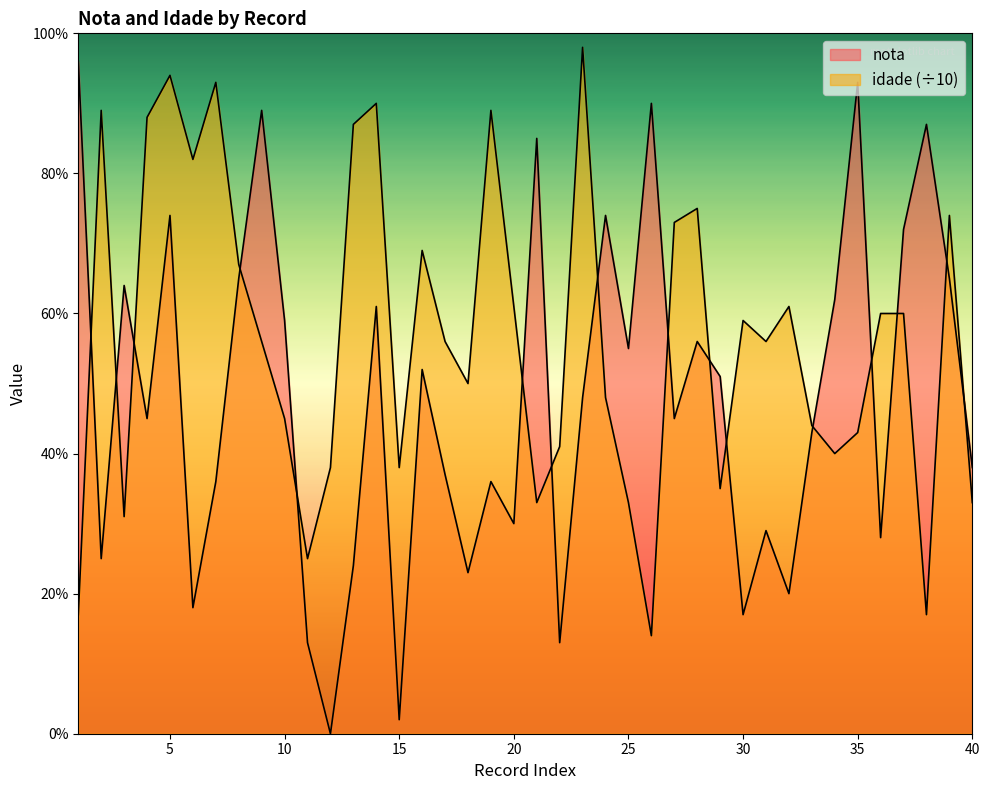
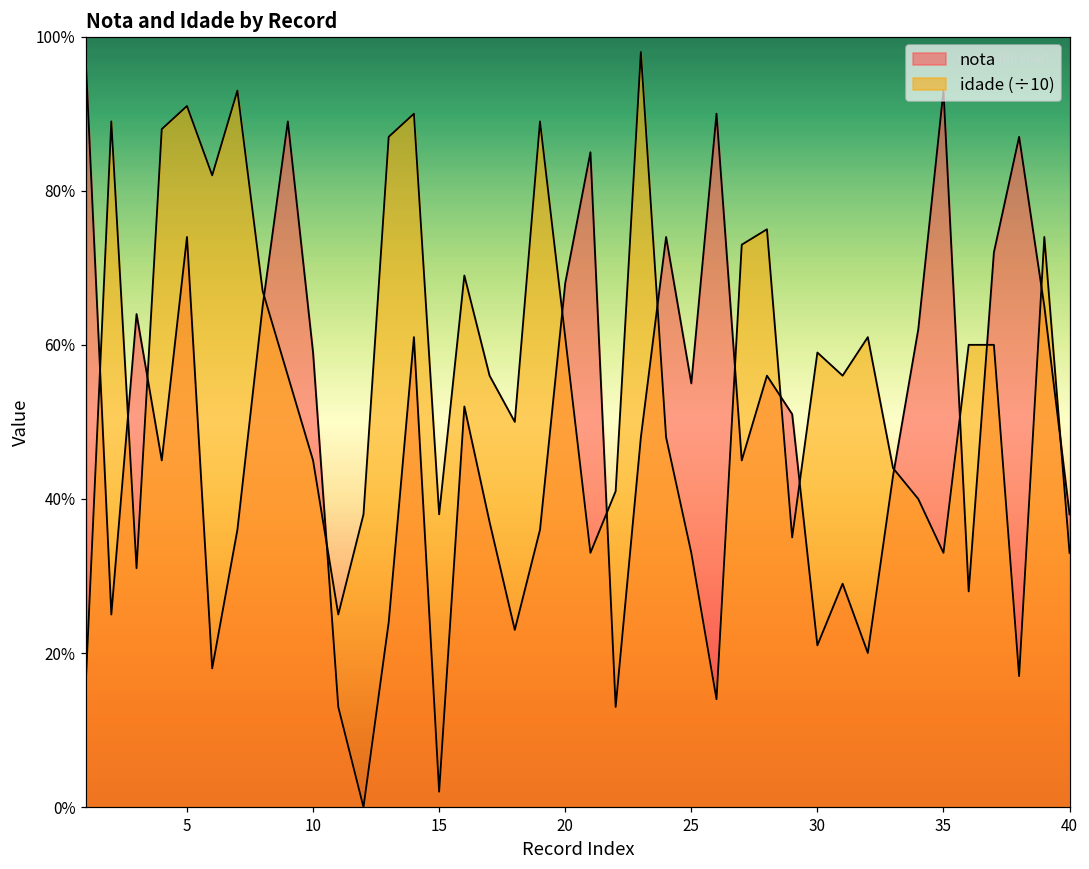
  {
    "nota": {
      "5": "74%",
      "10": "59%",
      "15": "2%",
-     "20": "30%",
+     "20": "68%",
      "25": "55%",
-     "30": "17%",
+     "30": "21%",
      "40": "38%"
    },
    "idade (÷10)": {
-     "5": "94%",
+     "5": "91%",
      "10": "45%",
      "15": "38%",
      "20": "61%",
      "25": "33%",
      "30": "59%",
-     "35": "43%",
+     "35": "33%",
      "40": "33%"
    }
  }
